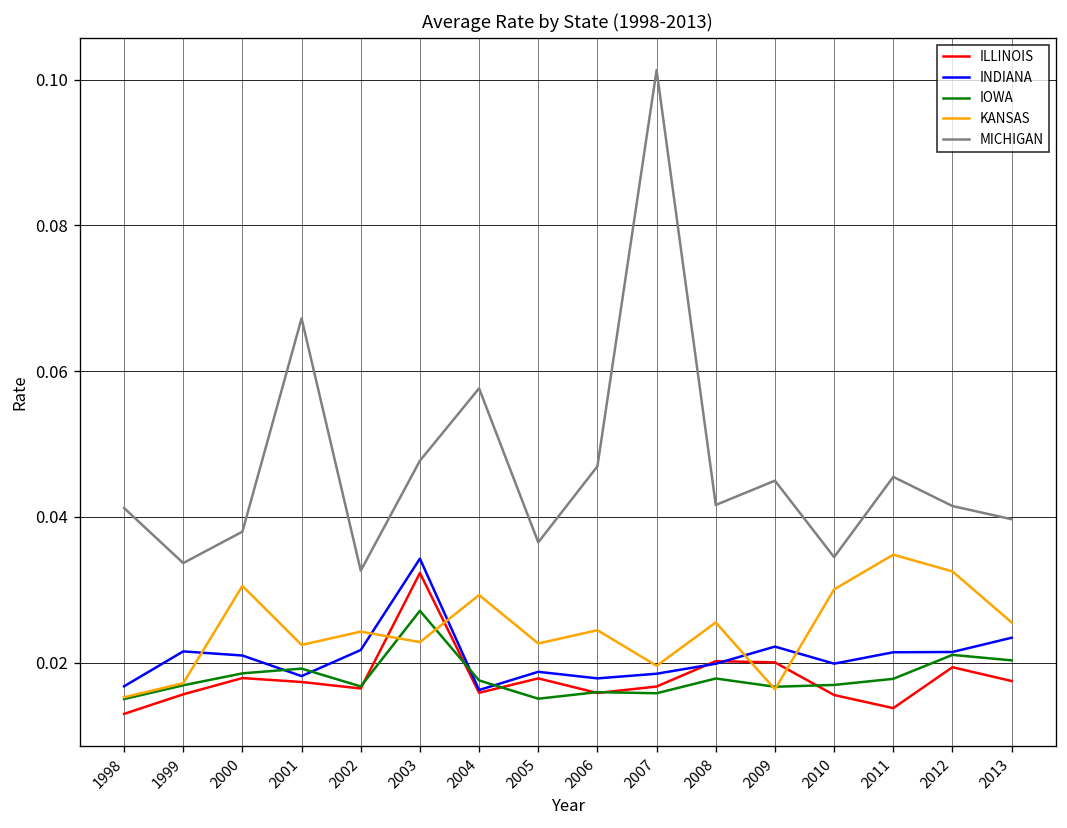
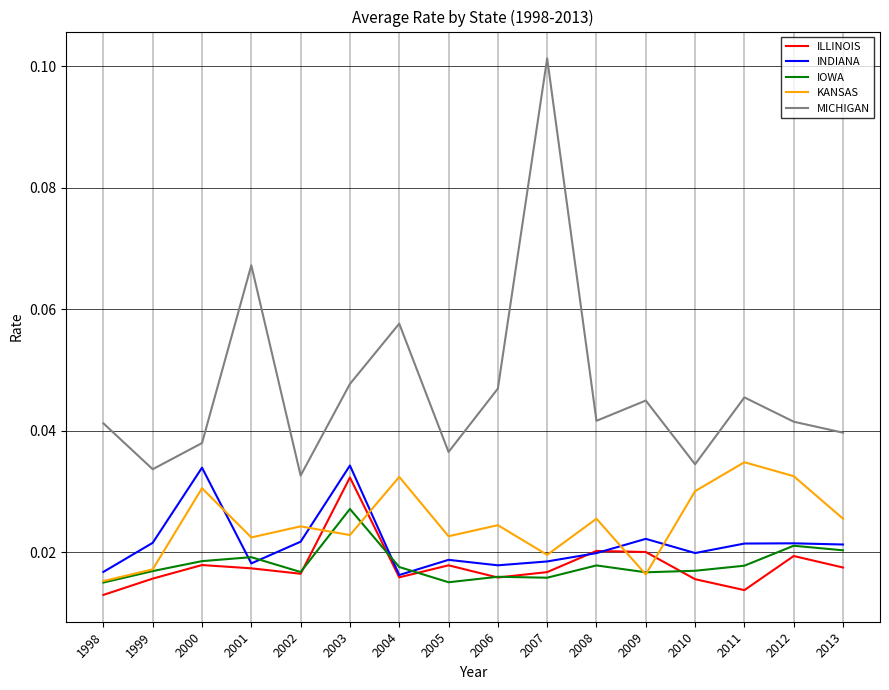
  {
    "ILLINOIS": {
      "1998": 0.013,
      "1999": 0.016,
      "2000": 0.018,
      "2001": 0.017,
      "2003": 0.032,
      "2005": 0.018,
      "2007": 0.017,
      "2009": 0.020,
      "2010": 0.016,
      "2011": 0.014,
      "2012": 0.019,
      "2013": 0.017
    },
    "INDIANA": {
      "1998": 0.017,
      "1999": 0.022,
-     "2000": 0.021,
+     "2000": 0.034,
      "2001": 0.018,
      "2002": 0.022,
      "2003": 0.034,
      "2005": 0.019,
      "2006": 0.018,
      "2007": 0.018,
      "2009": 0.022,
      "2010": 0.020,
      "2011": 0.021,
-     "2013": 0.023
+     "2013": 0.021
    },
    "IOWA": {
      "2000": 0.019,
      "2001": 0.019,
      "2003": 0.027,
      "2004": 0.018,
      "2005": 0.015,
      "2007": 0.016,
      "2008": 0.018,
      "2010": 0.017,
      "2011": 0.018,
      "2013": 0.020
    },
    "KANSAS": {
      "2000": 0.031,
      "2001": 0.022,
      "2002": 0.024,
      "2003": 0.023,
-     "2004": 0.029,
+     "2004": 0.032,
      "2005": 0.023,
      "2006": 0.024,
      "2007": 0.020,
      "2008": 0.026,
      "2010": 0.030,
      "2011": 0.035,
      "2012": 0.033,
      "2013": 0.026
    },
    "MICHIGAN": {
      "1998": 0.041,
      "1999": 0.034,
      "2000": 0.038,
      "2001": 0.067,
      "2002": 0.033,
      "2003": 0.048,
      "2004": 0.058,
      "2005": 0.037,
      "2006": 0.047,
      "2007": 0.101,
      "2008": 0.042,
      "2009": 0.045,
      "2010": 0.034,
      "2011": 0.045,
      "2012": 0.041,
      "2013": 0.040
    }
  }
